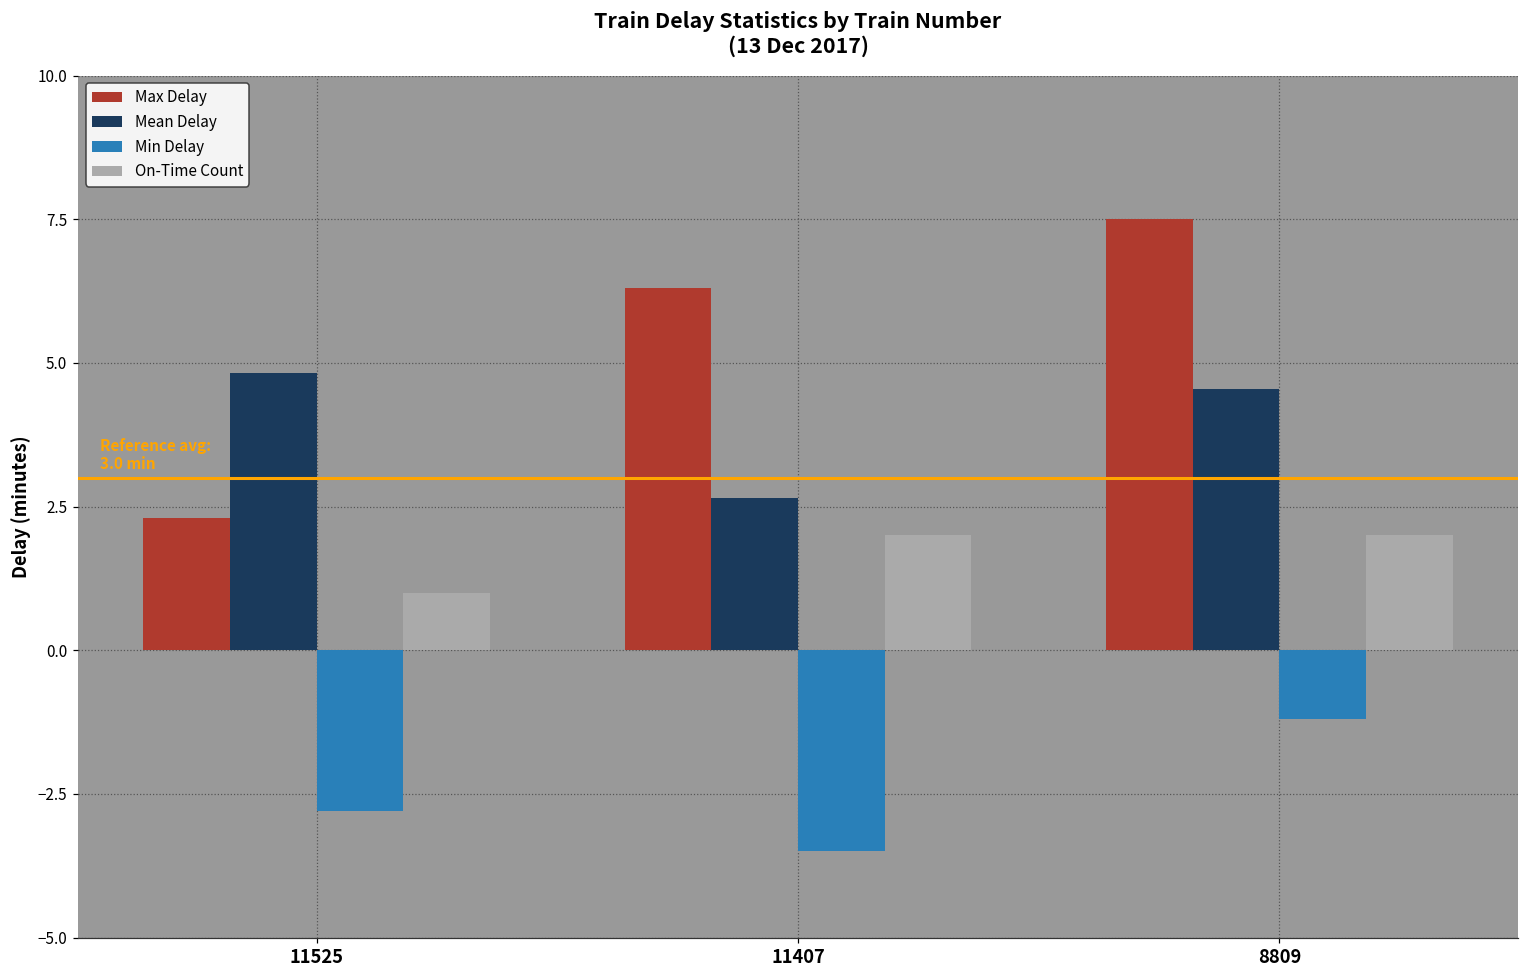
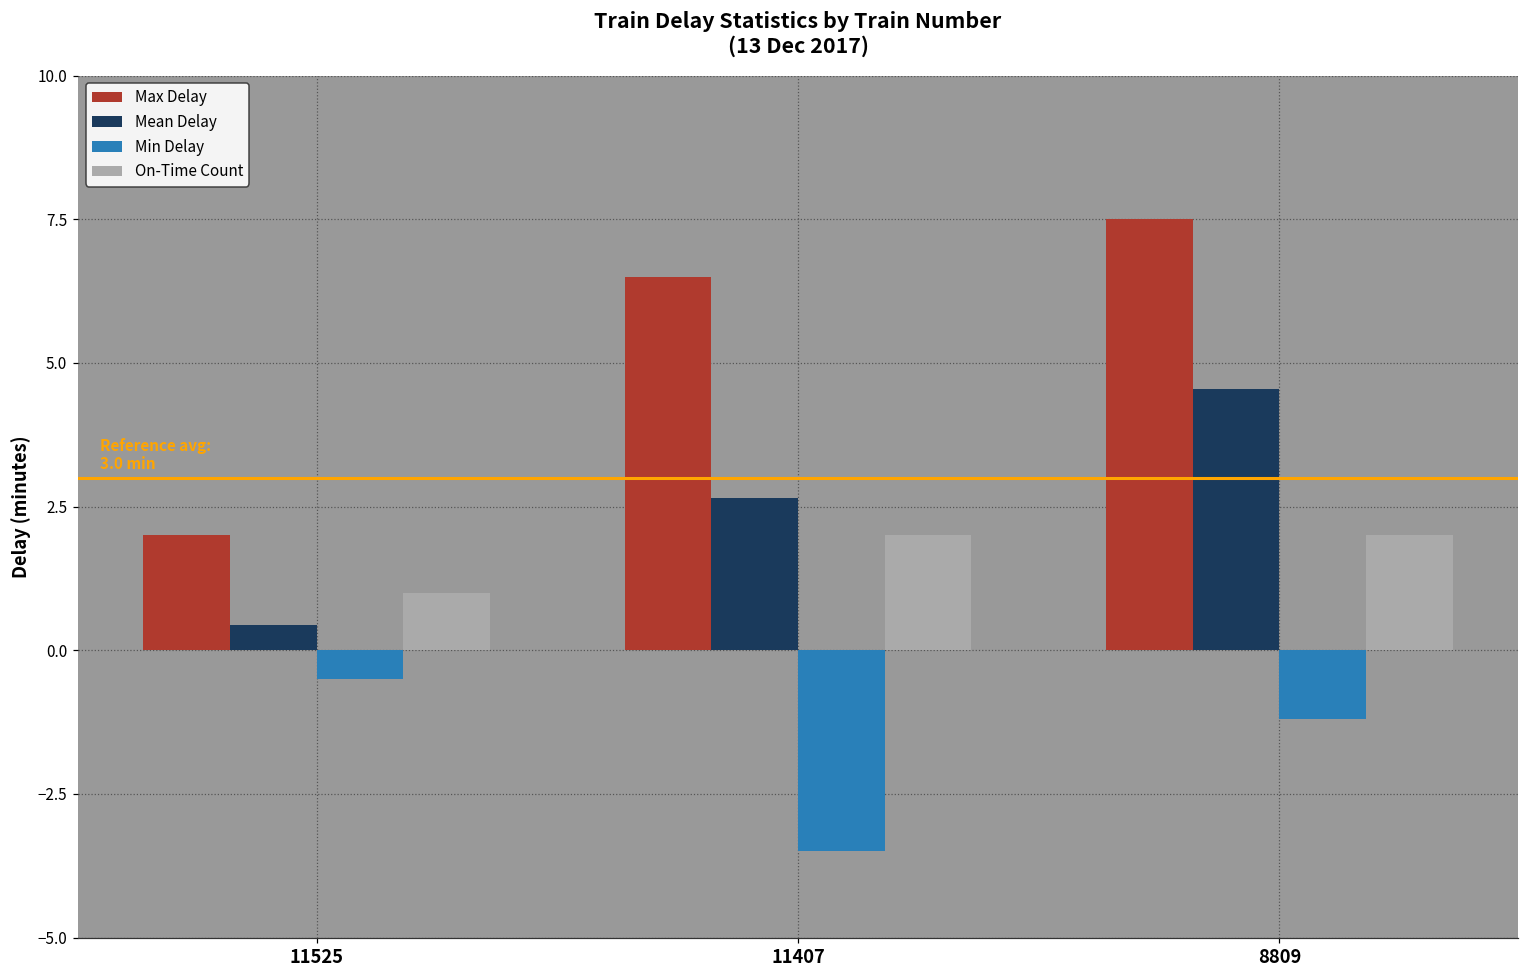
  {
    "Max Delay": {
-     "11525": 2.3,
-     "11407": 6.3,
+     "11525": 2.0,
+     "11407": 6.5,
      "8809": 7.5
    },
    "Mean Delay": {
-     "11525": 4.8,
+     "11525": 0.4,
      "11407": 2.7,
      "8809": 4.5
    },
    "Min Delay": {
-     "11525": -2.8,
+     "11525": -0.5,
      "11407": -3.5,
      "8809": -1.2
    },
    "On-Time Count": {
      "11525": 1.0,
      "11407": 2.0,
      "8809": 2.0
    }
  }
